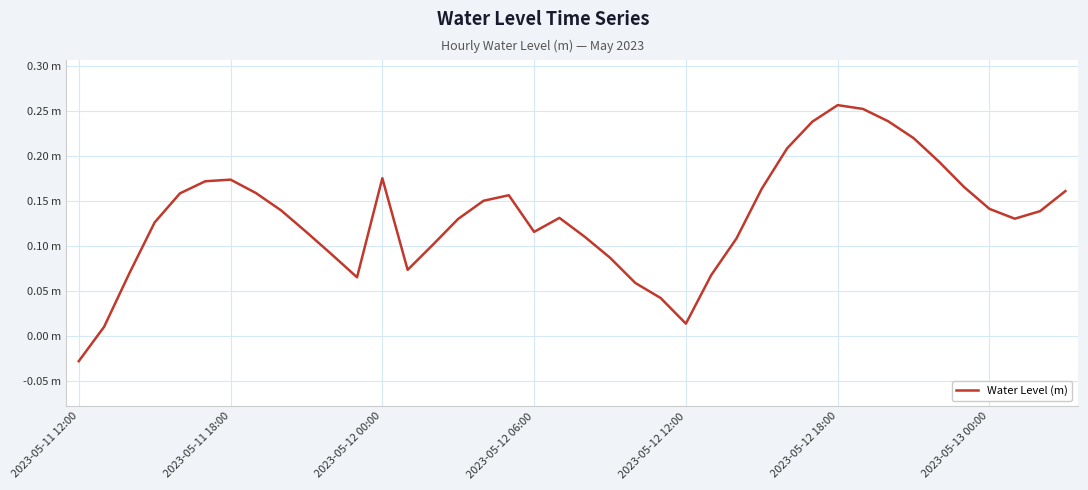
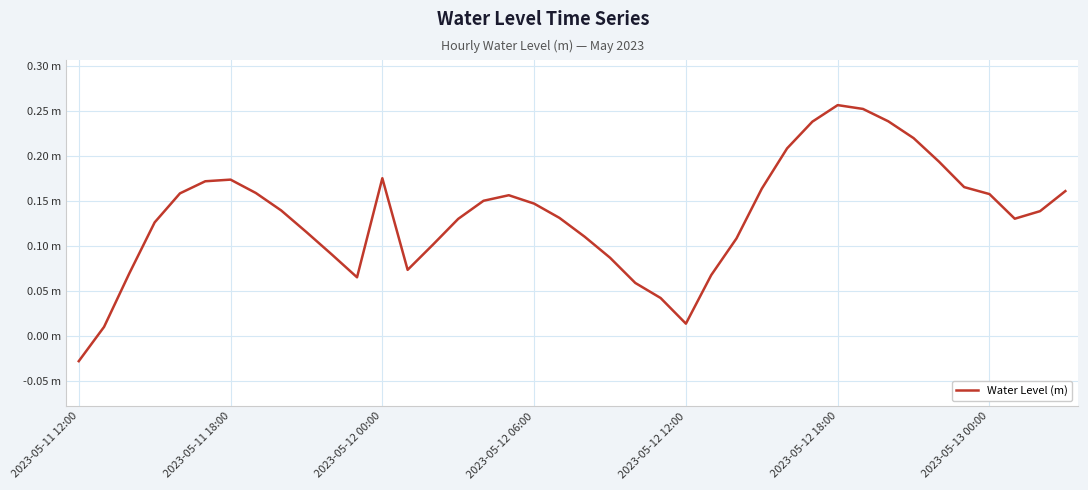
  {
    "2023-05-11 12:00": "-0.03 m",
    "2023-05-11 18:00": "0.17 m",
    "2023-05-12 00:00": "0.18 m",
-   "2023-05-12 06:00": "0.12 m",
+   "2023-05-12 06:00": "0.15 m",
    "2023-05-12 12:00": "0.01 m",
    "2023-05-12 18:00": "0.26 m",
-   "2023-05-13 00:00": "0.14 m"
+   "2023-05-13 00:00": "0.16 m"
  }
